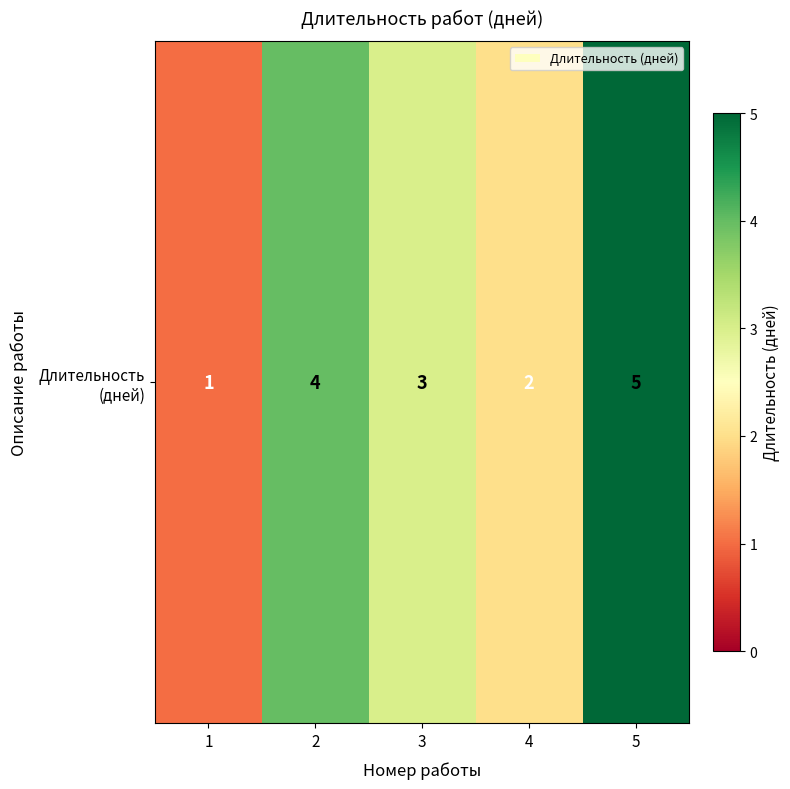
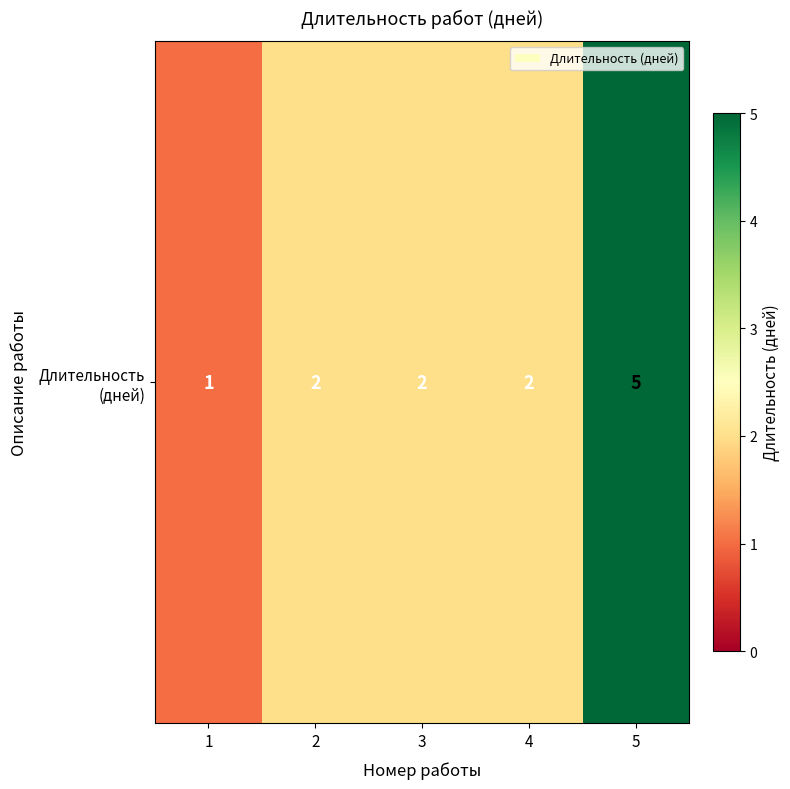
  {
    "Длительность (дней)": {
      "1": 1,
-     "2": 4,
-     "3": 3,
+     "2": 2,
+     "3": 2,
      "4": 2,
      "5": 5
    }
  }
